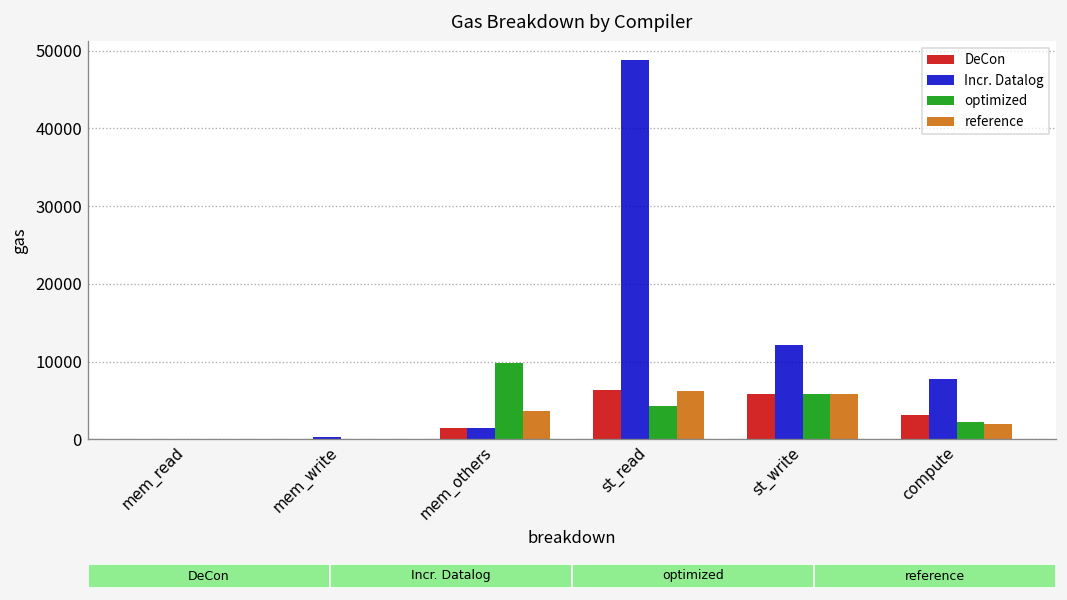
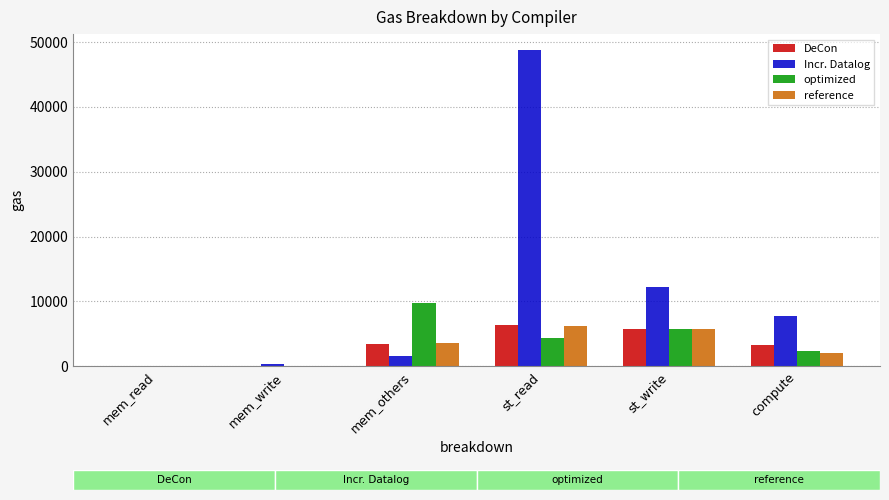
  {
    "DeCon": {
-     "mem_others": 2000,
+     "mem_others": 4000,
      "st_read": 6000,
      "st_write": 6000,
      "compute": 3000
    },
    "Incr. Datalog": {
      "mem_others": 2000,
      "st_read": 49000,
      "st_write": 12000,
      "compute": 8000
    },
    "optimized": {
      "mem_others": 10000,
      "st_read": 4000,
      "st_write": 6000,
      "compute": 2000
    },
    "reference": {
      "mem_others": 4000,
      "st_read": 6000,
      "st_write": 6000,
      "compute": 2000
    }
  }
